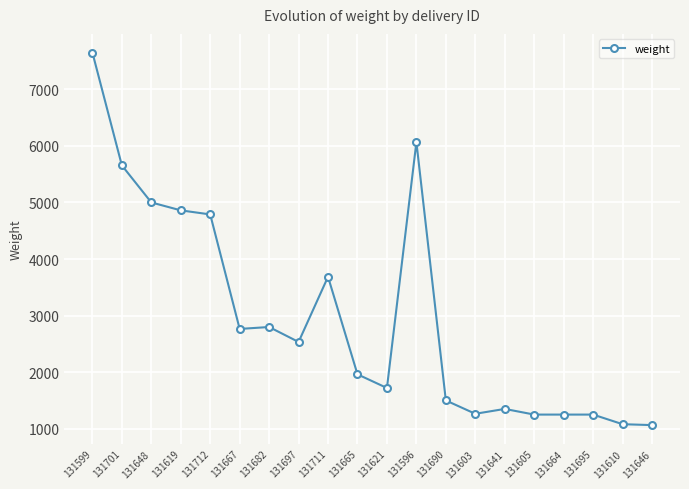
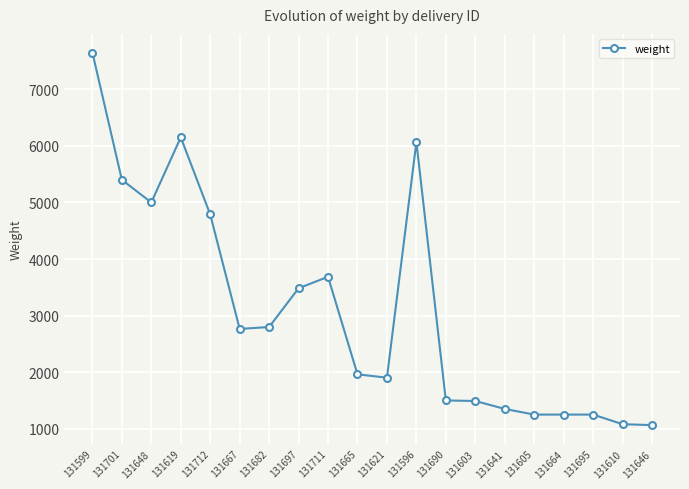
  {
    "131599": 7700,
-   "131701": 5700,
+   "131701": 5400,
    "131648": 5000,
-   "131619": 4900,
+   "131619": 6200,
    "131712": 4800,
    "131667": 2800,
    "131682": 2800,
-   "131697": 2500,
+   "131697": 3500,
    "131711": 3700,
    "131665": 2000,
-   "131621": 1700,
+   "131621": 1900,
    "131596": 6100,
    "131690": 1500,
-   "131603": 1300,
+   "131603": 1500,
    "131641": 1400,
    "131605": 1300,
    "131664": 1300,
    "131695": 1300,
    "131610": 1100,
    "131646": 1100
  }
